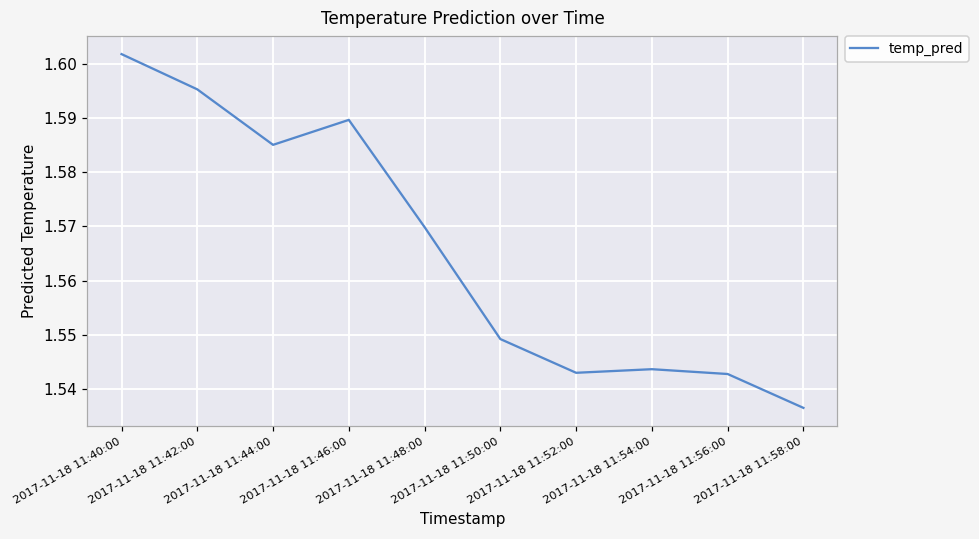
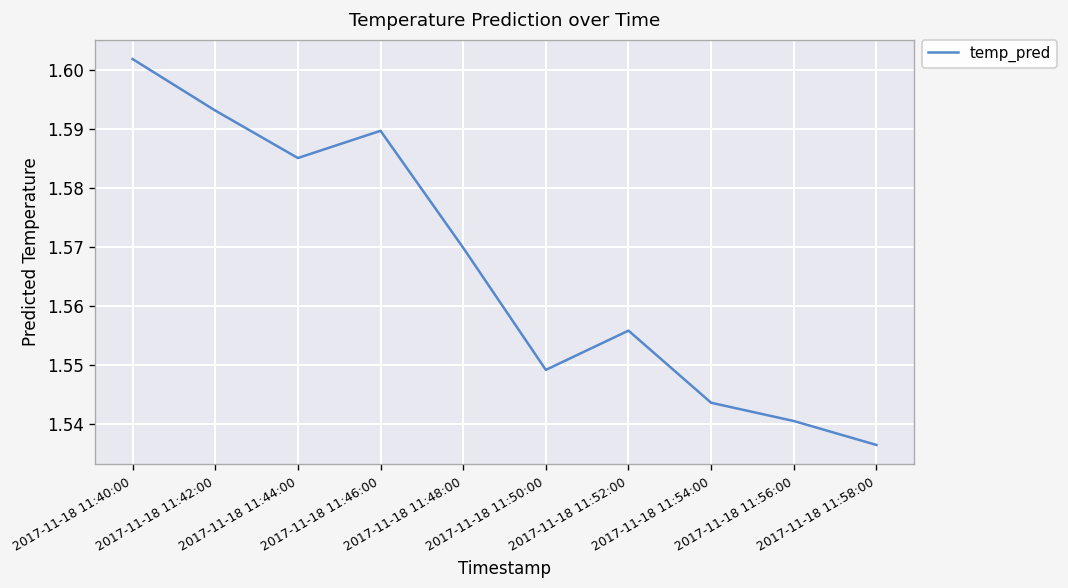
  {
    "2017-11-18 11:40:00": 1.602,
-   "2017-11-18 11:42:00": 1.595,
+   "2017-11-18 11:42:00": 1.593,
    "2017-11-18 11:44:00": 1.585,
    "2017-11-18 11:46:00": 1.590,
    "2017-11-18 11:48:00": 1.570,
    "2017-11-18 11:50:00": 1.549,
-   "2017-11-18 11:52:00": 1.543,
+   "2017-11-18 11:52:00": 1.556,
    "2017-11-18 11:54:00": 1.544,
-   "2017-11-18 11:56:00": 1.543,
+   "2017-11-18 11:56:00": 1.541,
    "2017-11-18 11:58:00": 1.537
  }
